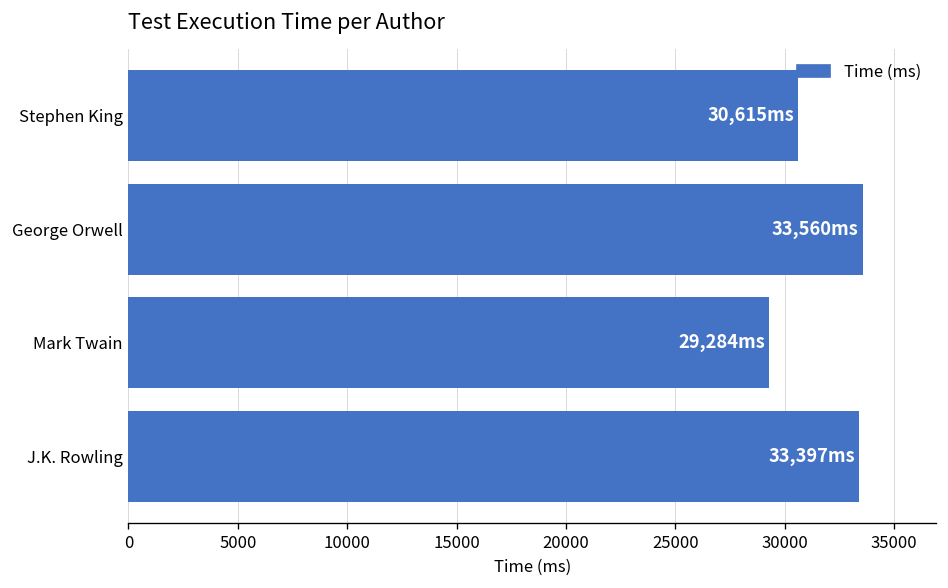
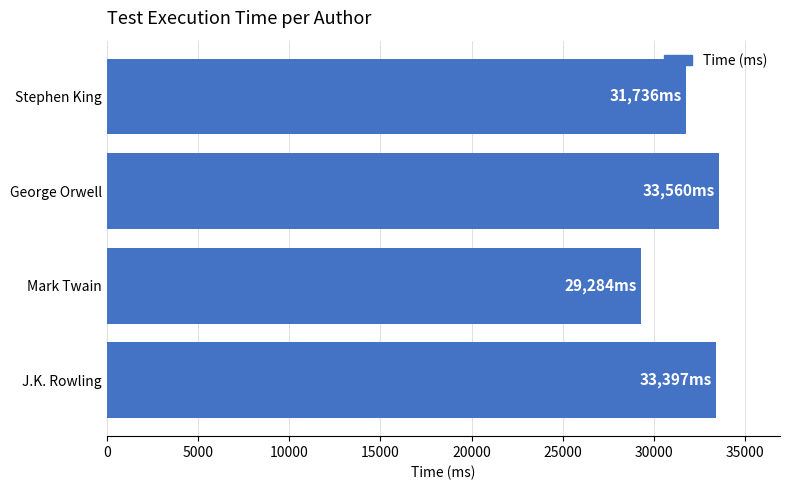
  {
-   "Stephen King": "30,615",
+   "Stephen King": "31,736",
    "George Orwell": "33,560",
    "Mark Twain": "29,284",
    "J.K. Rowling": "33,397"
  }
